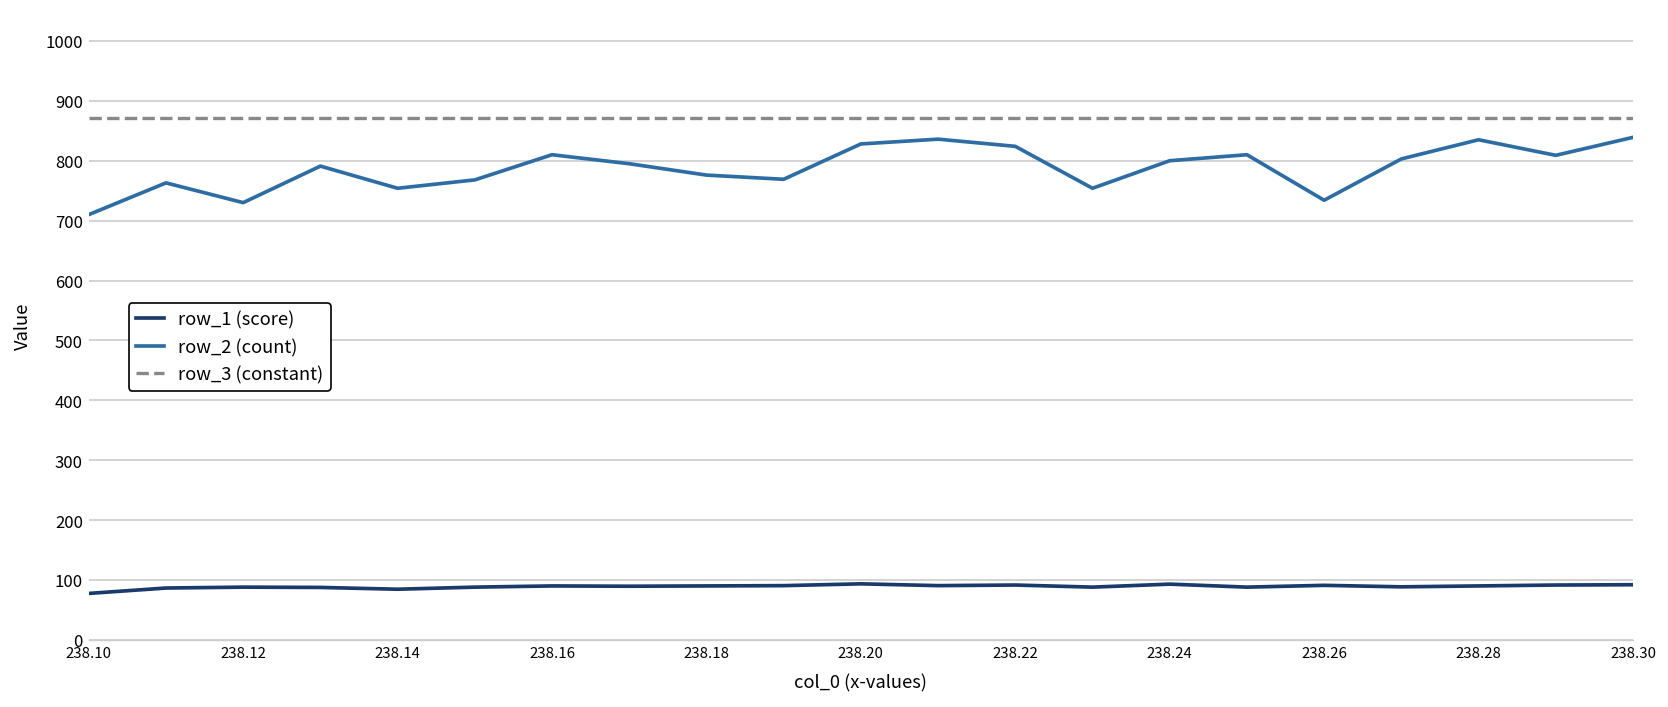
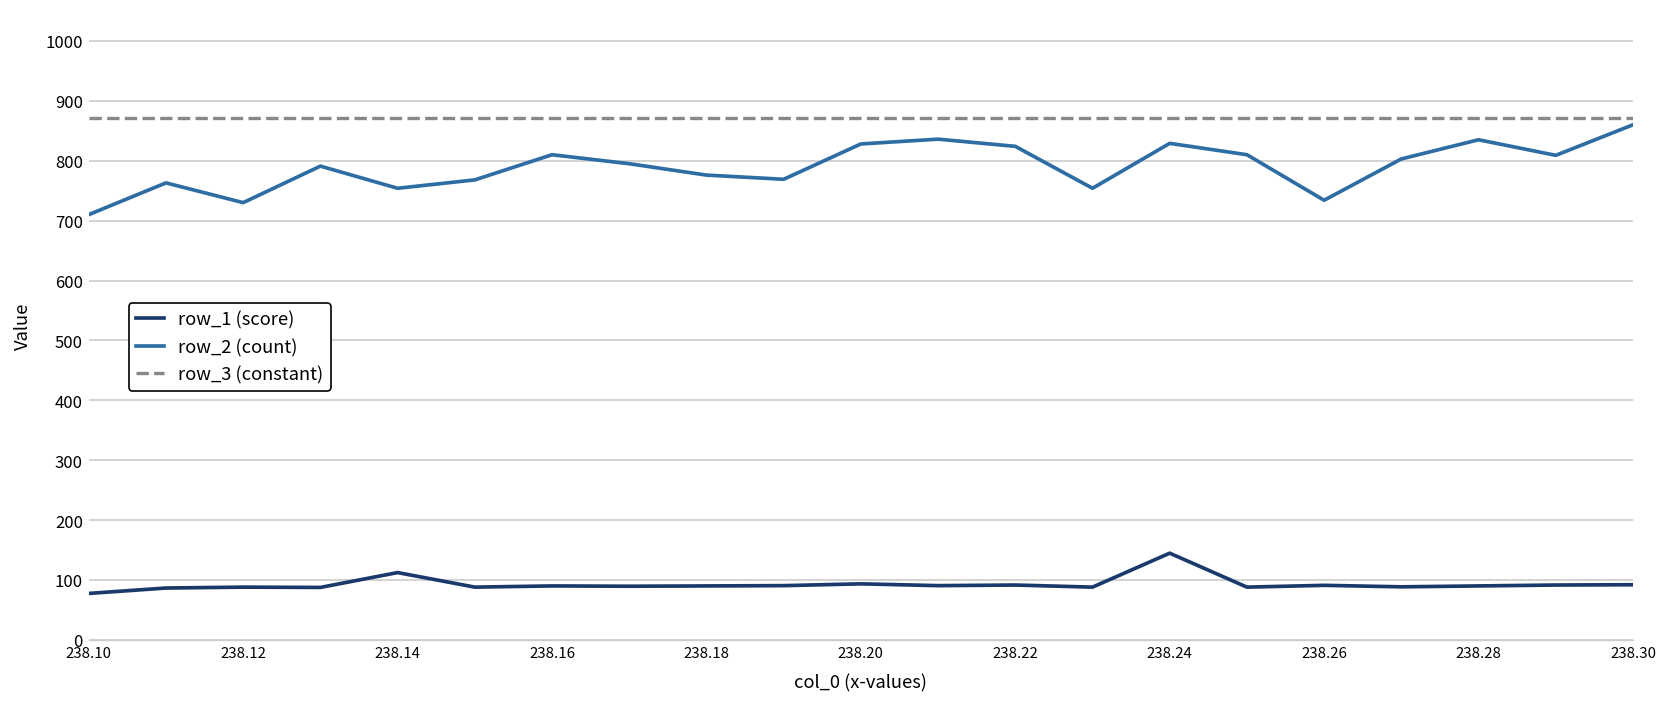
  {
    "row_1 (score)": {
      "238.10": 80,
      "238.12": 90,
-     "238.14": 80,
+     "238.14": 110,
      "238.16": 90,
      "238.18": 90,
      "238.20": 90,
      "238.22": 90,
-     "238.24": 90,
+     "238.24": 140,
      "238.26": 90,
      "238.28": 90,
      "238.30": 90
    },
    "row_2 (count)": {
      "238.10": 710,
      "238.12": 730,
      "238.14": 750,
      "238.16": 810,
      "238.18": 780,
      "238.20": 830,
      "238.22": 820,
-     "238.24": 800,
+     "238.24": 830,
      "238.26": 730,
      "238.28": 840,
-     "238.30": 840
+     "238.30": 860
    },
    "row_3 (constant)": {
      "238.10": 870,
      "238.12": 870,
      "238.14": 870,
      "238.16": 870,
      "238.18": 870,
      "238.20": 870,
      "238.22": 870,
      "238.24": 870,
      "238.26": 870,
      "238.28": 870,
      "238.30": 870
    }
  }
